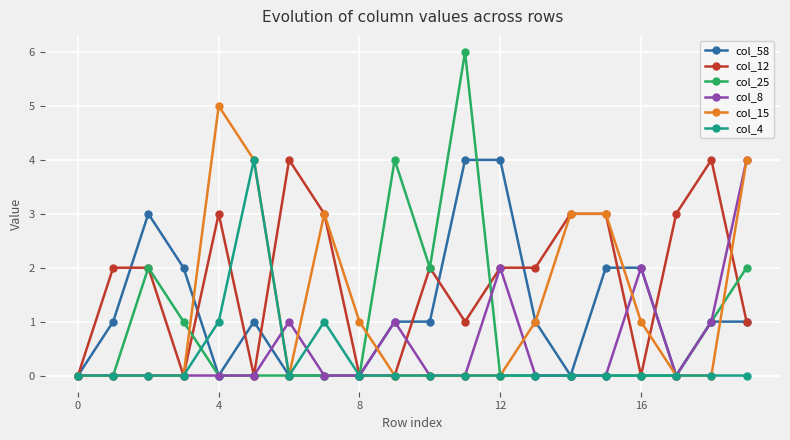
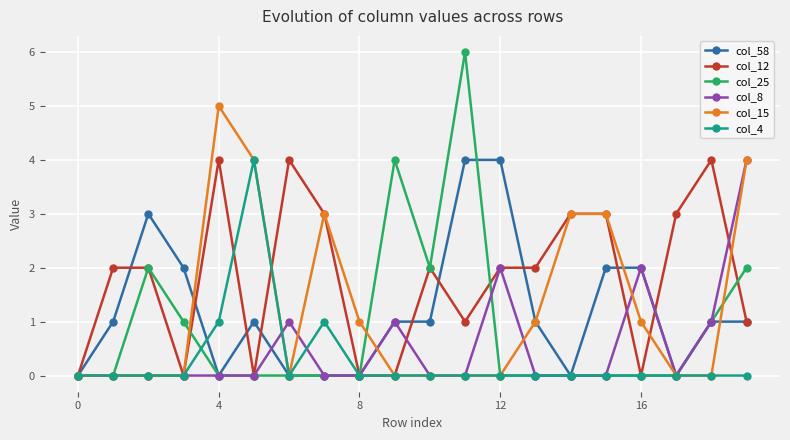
  {
    "col_58": {
      "12": 4
    },
    "col_12": {
-     "4": 3
+     "4": 4
    },
    "col_15": {
      "4": 5,
      "8": 1,
      "16": 1
    }
  }
